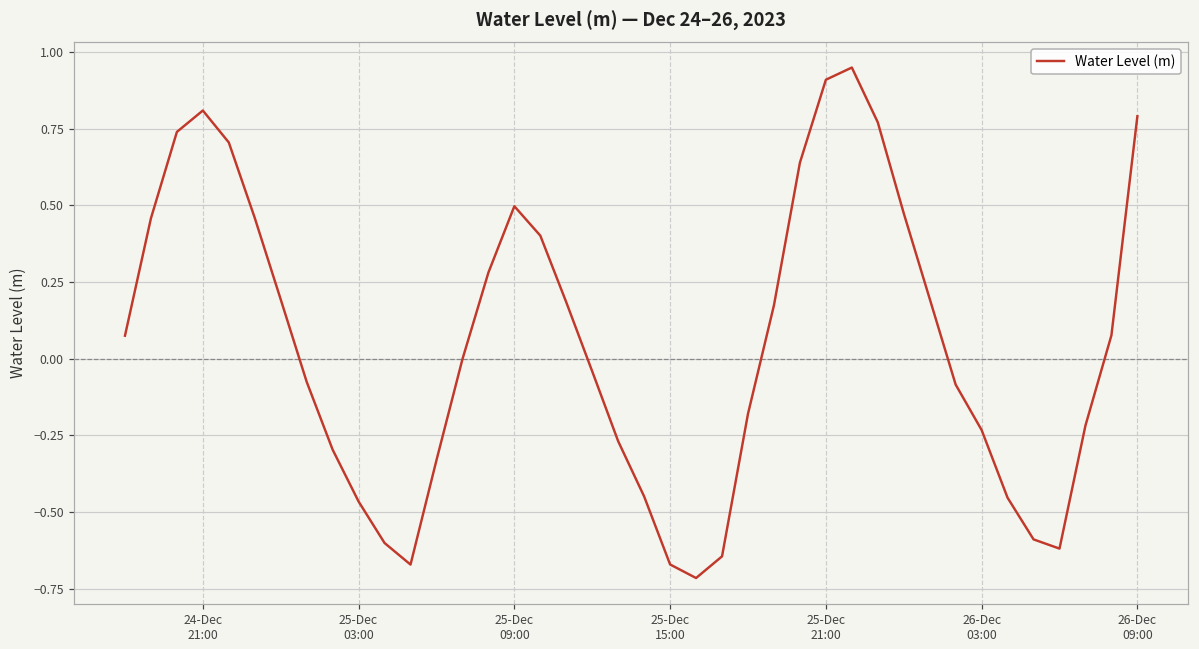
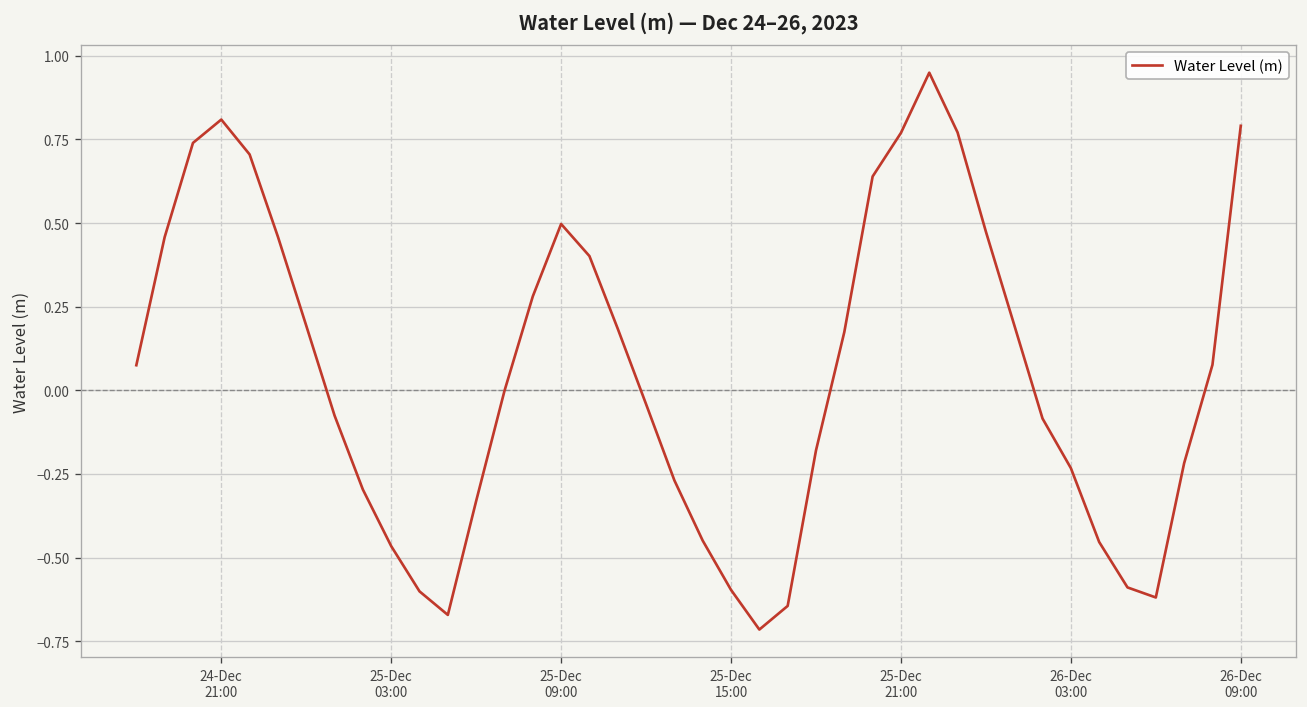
  {
    "24-Dec 21:00": 0.81,
    "25-Dec 03:00": -0.47,
    "25-Dec 09:00": 0.50,
-   "25-Dec 15:00": -0.67,
-   "25-Dec 21:00": 0.91,
+   "25-Dec 15:00": -0.60,
+   "25-Dec 21:00": 0.77,
    "26-Dec 03:00": -0.23,
    "26-Dec 09:00": 0.79
  }
